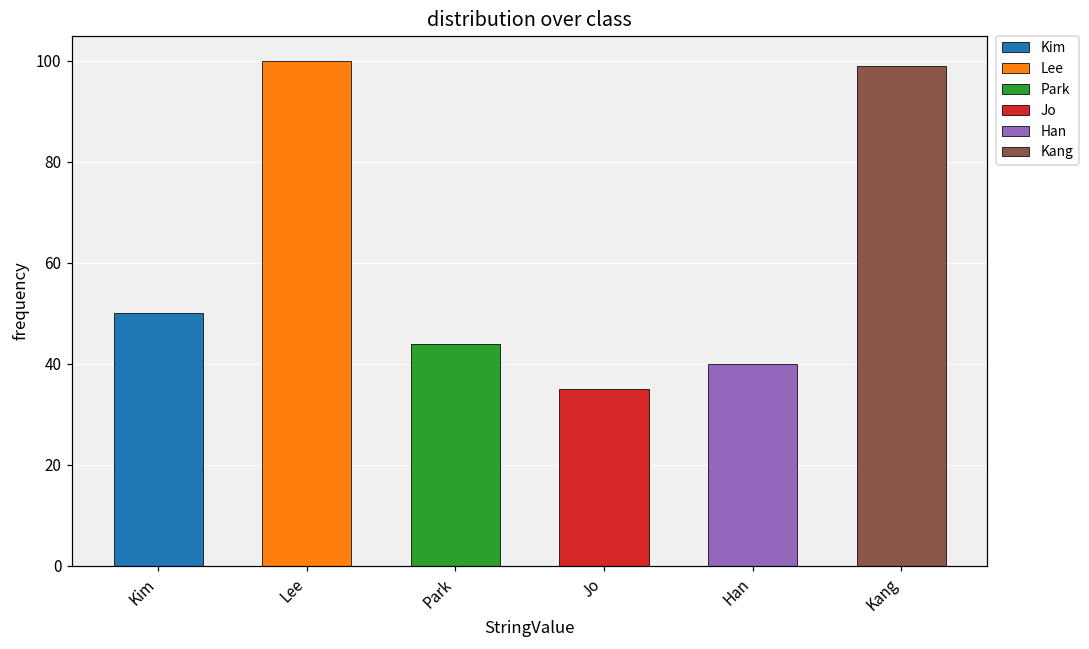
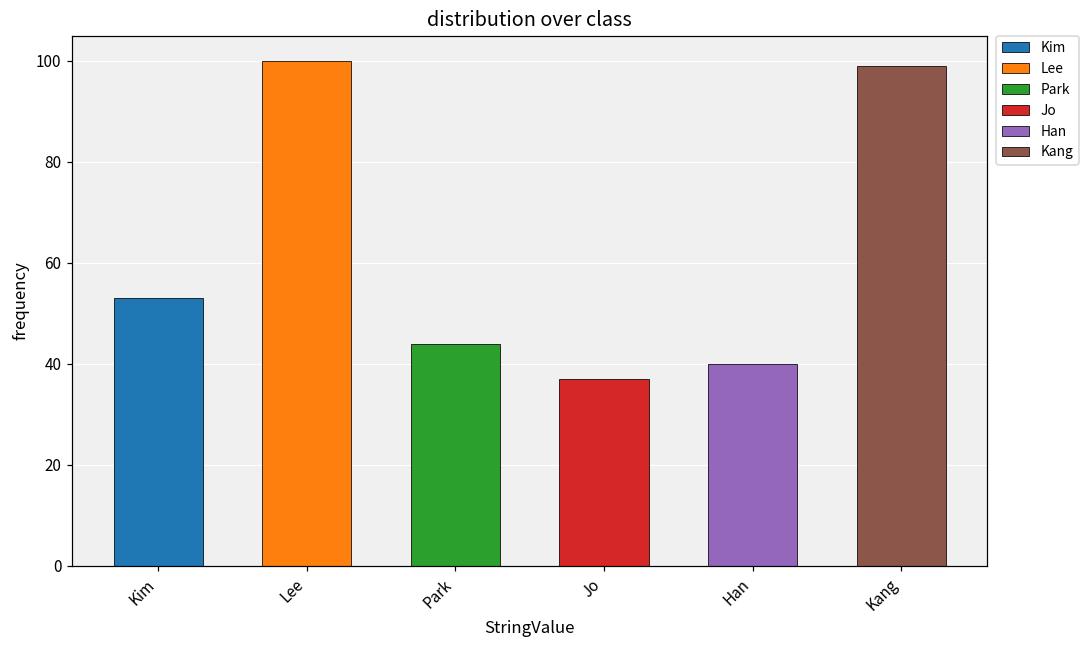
  {
-   "Kim": 50,
+   "Kim": 53,
    "Lee": 100,
    "Park": 44,
-   "Jo": 35,
+   "Jo": 37,
    "Han": 40,
    "Kang": 99
  }
